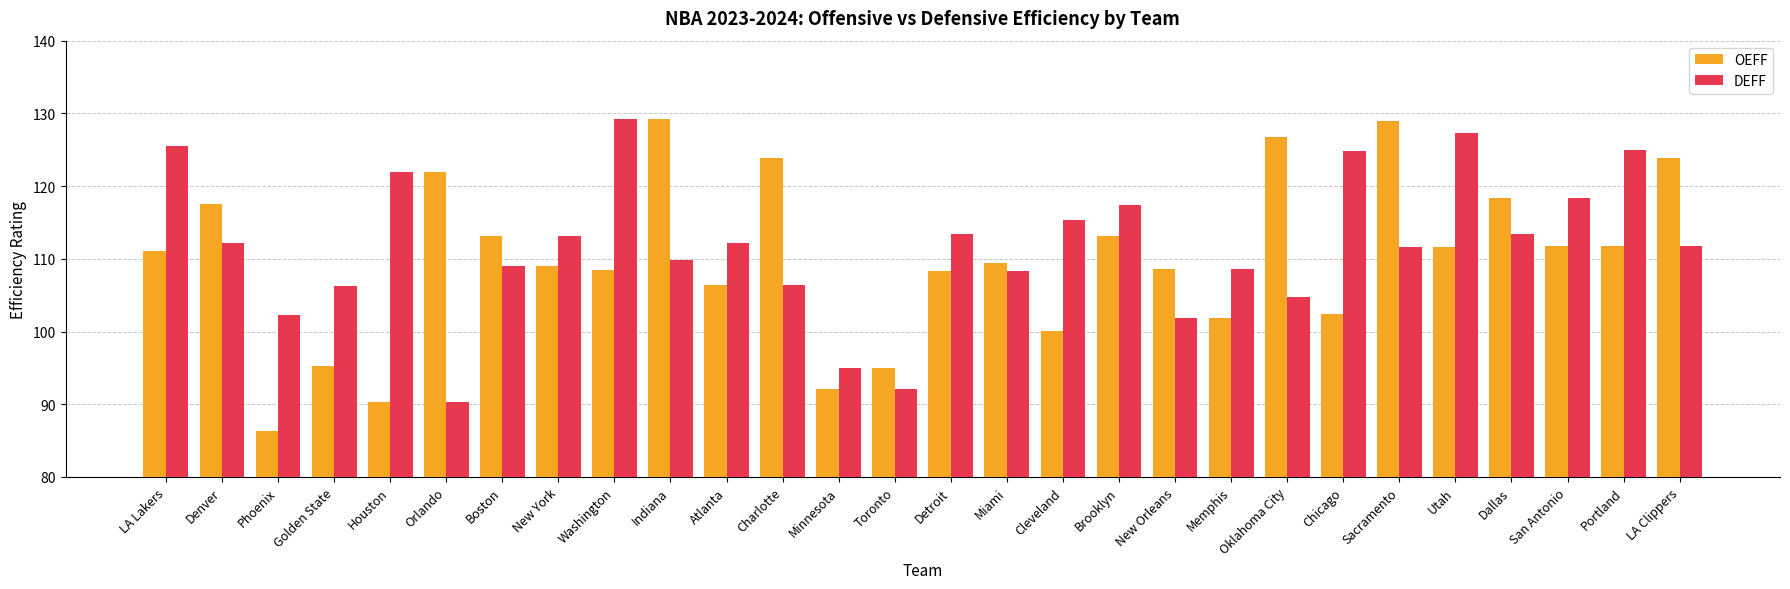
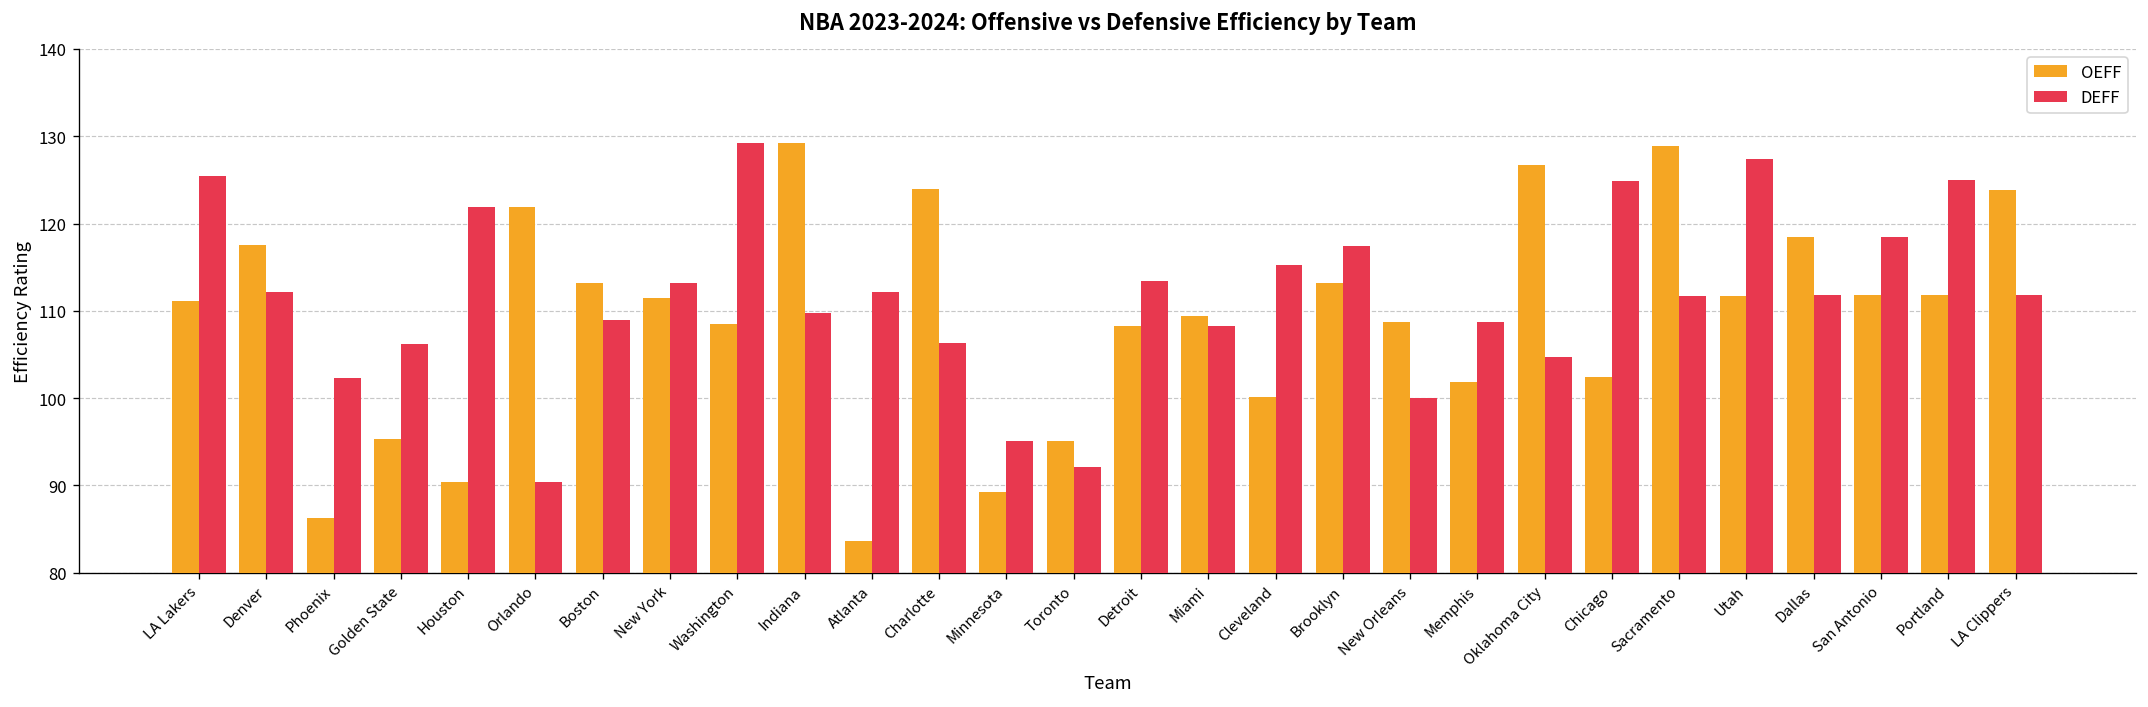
  {
    "OEFF": {
      "LA Lakers": 111,
      "Denver": 118,
      "Phoenix": 86,
      "Golden State": 95,
      "Houston": 90,
      "Orlando": 122,
      "Boston": 113,
-     "New York": 109,
+     "New York": 111,
      "Washington": 108,
      "Indiana": 129,
-     "Atlanta": 106,
+     "Atlanta": 84,
      "Charlotte": 124,
-     "Minnesota": 92,
+     "Minnesota": 89,
      "Toronto": 95,
      "Detroit": 108,
      "Miami": 109,
      "Cleveland": 100,
      "Brooklyn": 113,
      "New Orleans": 109,
      "Memphis": 102,
      "Oklahoma City": 127,
      "Chicago": 102,
      "Sacramento": 129,
      "Utah": 112,
      "Dallas": 118,
      "San Antonio": 112,
      "Portland": 112,
      "LA Clippers": 124
    },
    "DEFF": {
      "LA Lakers": 125,
      "Denver": 112,
      "Phoenix": 102,
      "Golden State": 106,
      "Houston": 122,
      "Orlando": 90,
      "Boston": 109,
      "New York": 113,
      "Washington": 129,
      "Indiana": 110,
      "Atlanta": 112,
      "Charlotte": 106,
      "Minnesota": 95,
      "Toronto": 92,
      "Detroit": 113,
      "Miami": 108,
      "Cleveland": 115,
      "Brooklyn": 117,
-     "New Orleans": 102,
+     "New Orleans": 100,
      "Memphis": 109,
      "Oklahoma City": 105,
      "Chicago": 125,
      "Sacramento": 112,
      "Utah": 127,
-     "Dallas": 113,
+     "Dallas": 112,
      "San Antonio": 118,
      "Portland": 125,
      "LA Clippers": 112
    }
  }
